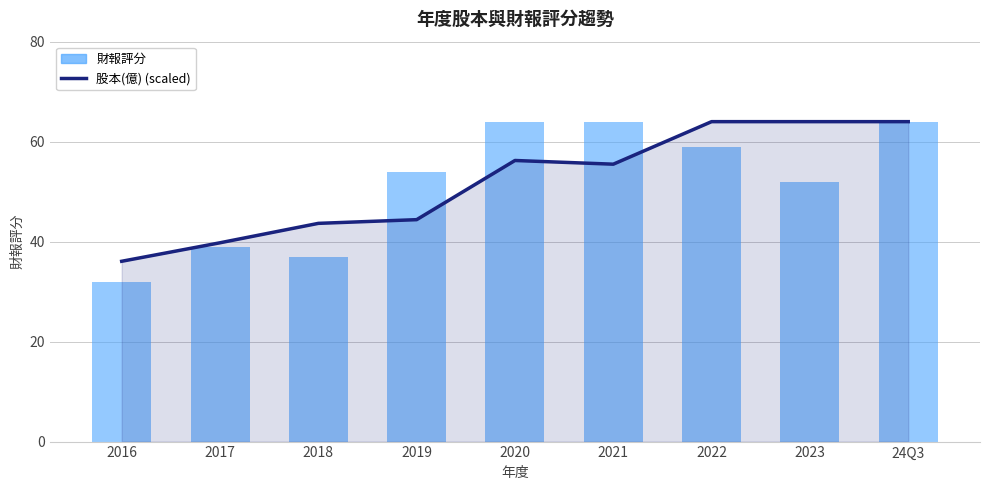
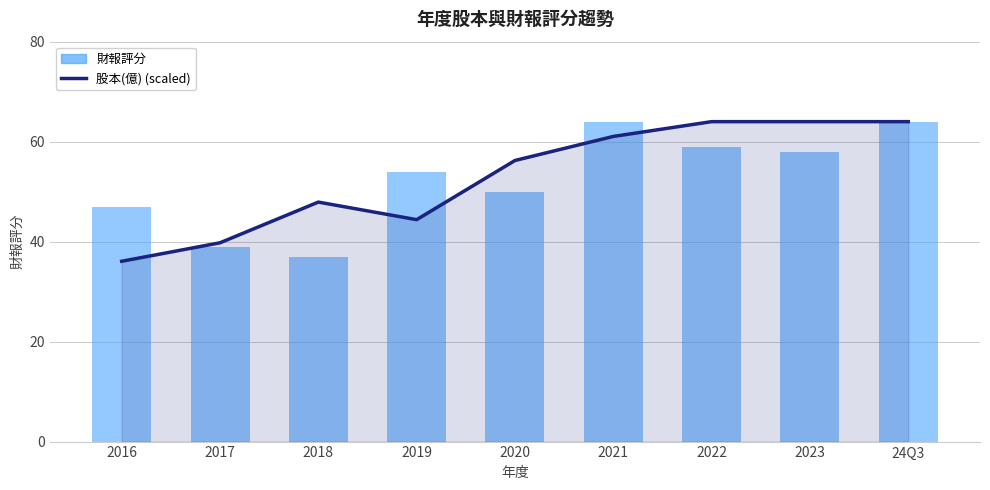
  {
    "財報評分": {
-     "2016": 32,
+     "2016": 47,
      "2017": 39,
      "2018": 37,
      "2019": 54,
-     "2020": 64,
+     "2020": 50,
      "2021": 64,
      "2022": 59,
-     "2023": 52,
+     "2023": 58,
      "24Q3": 64
    },
    "股本(億) (scaled)": {
      "2016": 36,
      "2017": 40,
-     "2018": 44,
+     "2018": 48,
      "2019": 44,
      "2020": 56,
-     "2021": 55,
+     "2021": 61,
      "2022": 64,
      "2023": 64,
      "24Q3": 64
    }
  }
